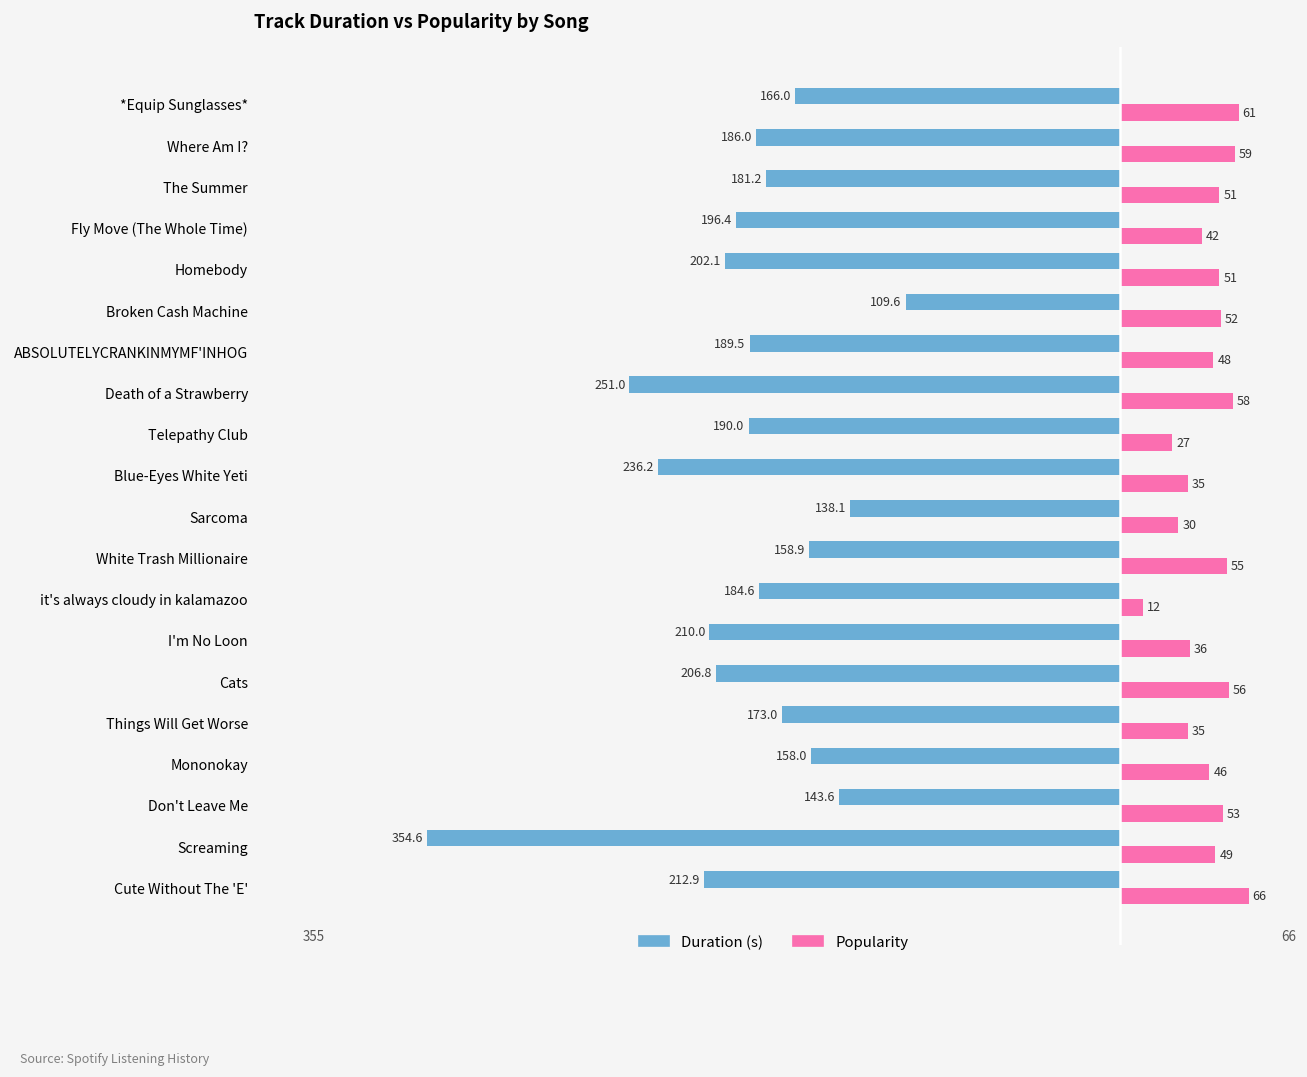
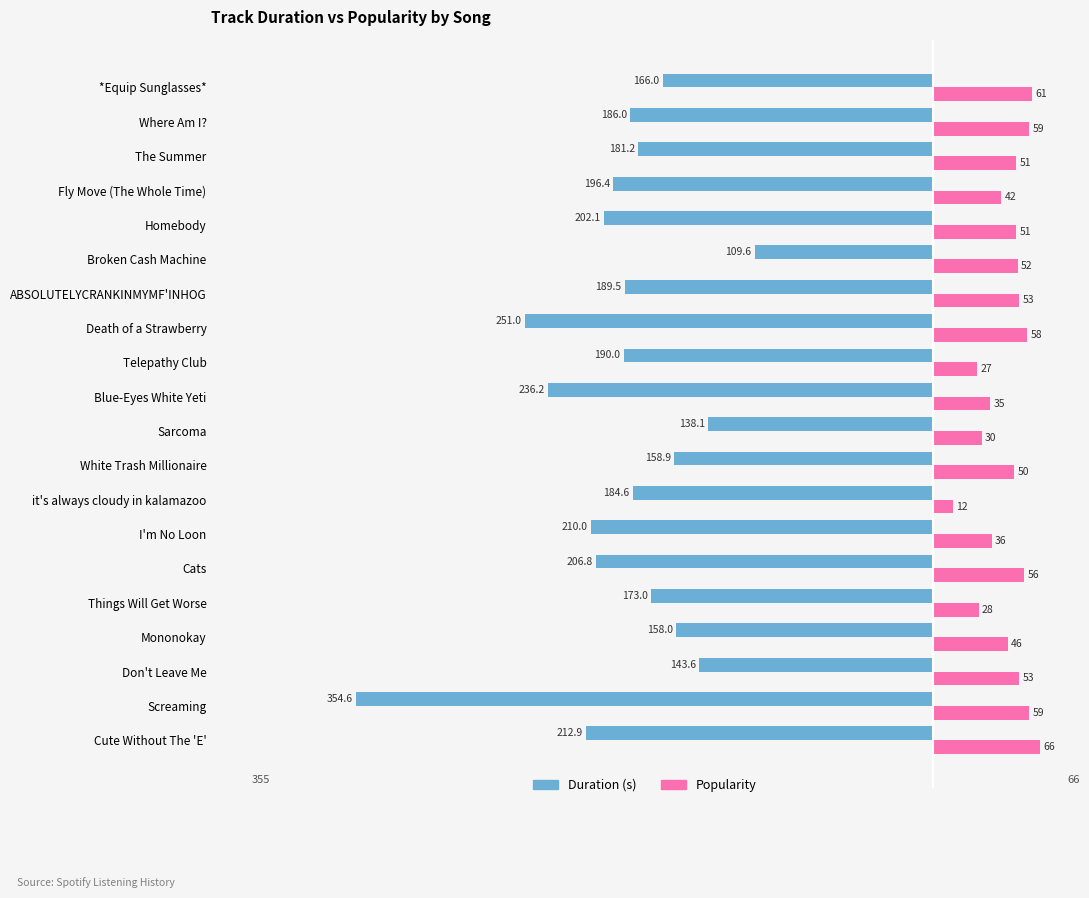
  {
    "Popularity": {
      "*Equip Sunglasses*": 61,
      "Where Am I?": 59,
      "The Summer": 51,
      "Fly Move (The Whole Time)": 42,
      "Homebody": 51,
      "Broken Cash Machine": 52,
-     "ABSOLUTELYCRANKINMYMF'INHOG": 48,
+     "ABSOLUTELYCRANKINMYMF'INHOG": 53,
      "Death of a Strawberry": 58,
      "Telepathy Club": 27,
      "Blue-Eyes White Yeti": 35,
      "Sarcoma": 30,
-     "White Trash Millionaire": 55,
+     "White Trash Millionaire": 50,
      "it's always cloudy in kalamazoo": 12,
      "I'm No Loon": 36,
      "Cats": 56,
-     "Things Will Get Worse": 35,
+     "Things Will Get Worse": 28,
      "Mononokay": 46,
      "Don't Leave Me": 53,
-     "Screaming": 49,
+     "Screaming": 59,
      "Cute Without The 'E'": 66
    }
  }
